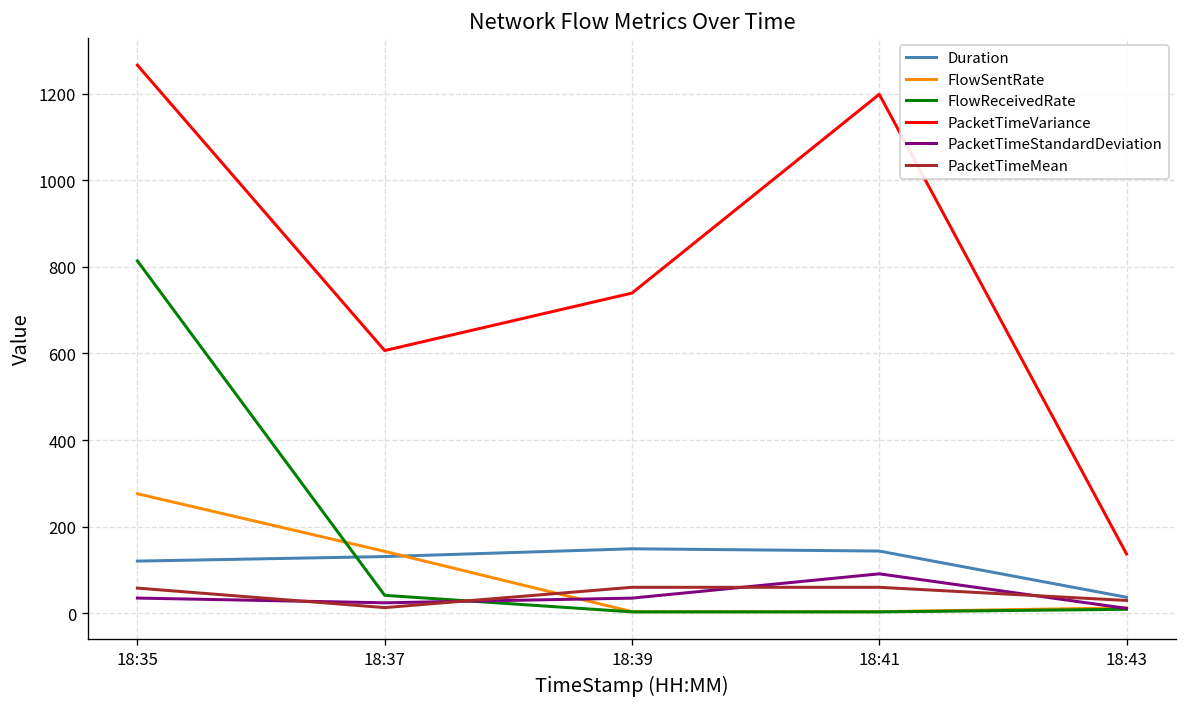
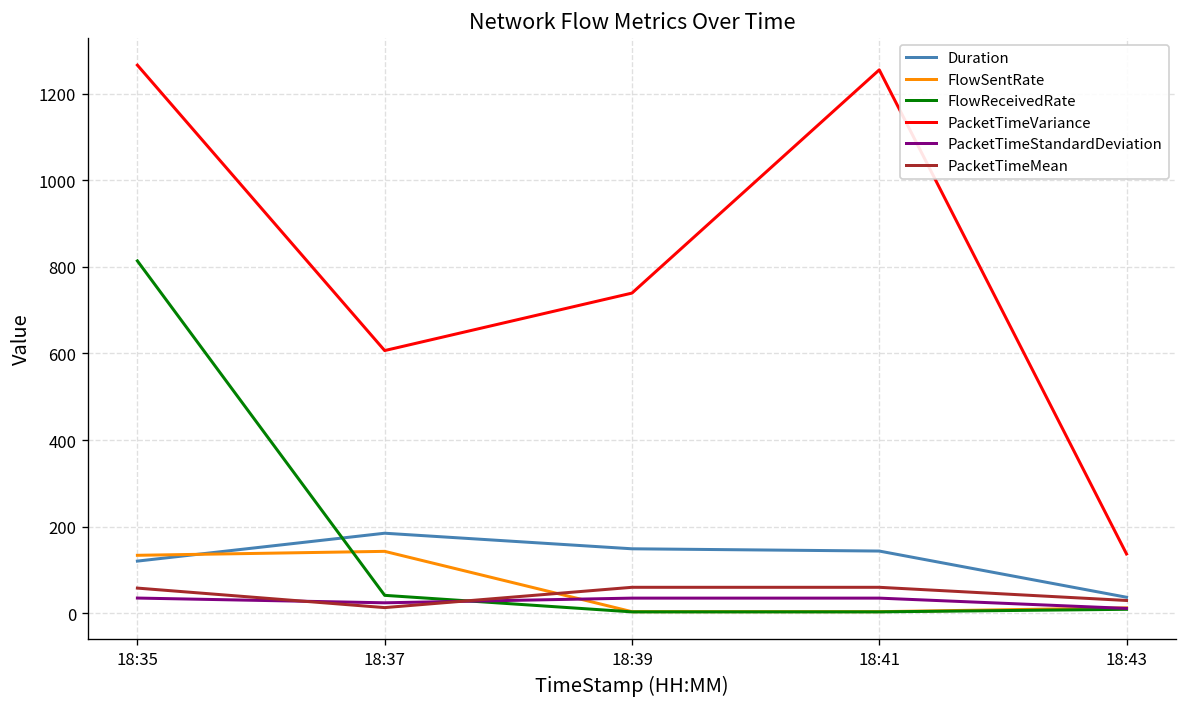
  {
    "Duration": {
      "18:35": 120,
-     "18:37": 130,
+     "18:37": 190,
      "18:39": 150,
      "18:41": 140,
      "18:43": 40
    },
    "FlowSentRate": {
-     "18:35": 280,
+     "18:35": 130,
      "18:37": 140
    },
    "FlowReceivedRate": {
      "18:35": 810,
      "18:37": 40
    },
    "PacketTimeVariance": {
      "18:35": 1270,
      "18:37": 610,
      "18:39": 740,
-     "18:41": 1200,
+     "18:41": 1250,
      "18:43": 140
    },
    "PacketTimeStandardDeviation": {
      "18:35": 40,
      "18:37": 20,
      "18:39": 40,
-     "18:41": 90
+     "18:41": 40
    },
    "PacketTimeMean": {
      "18:35": 60,
      "18:37": 10,
      "18:39": 60,
      "18:41": 60,
      "18:43": 30
    }
  }
